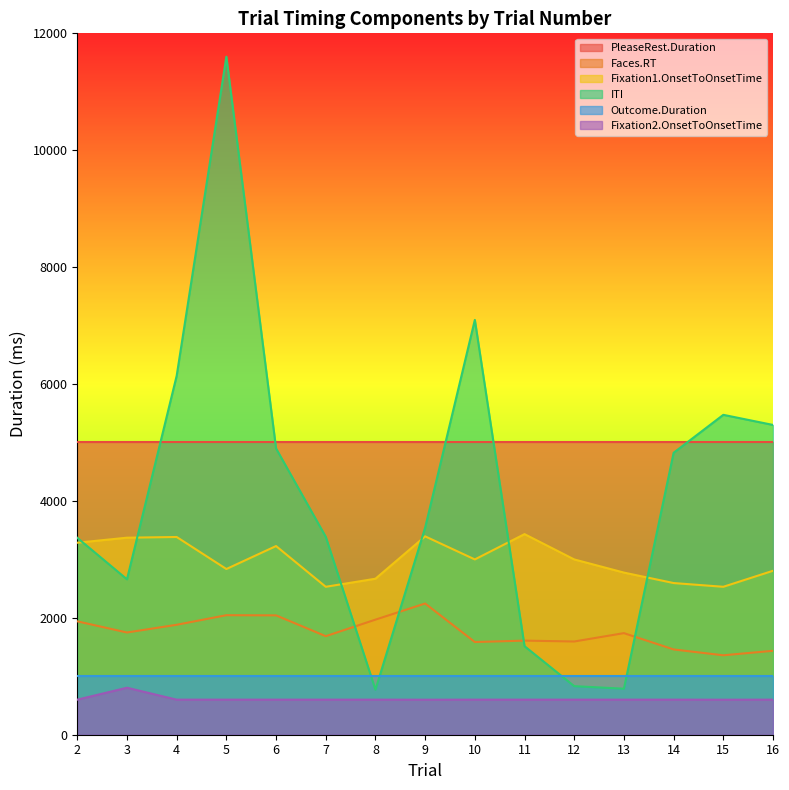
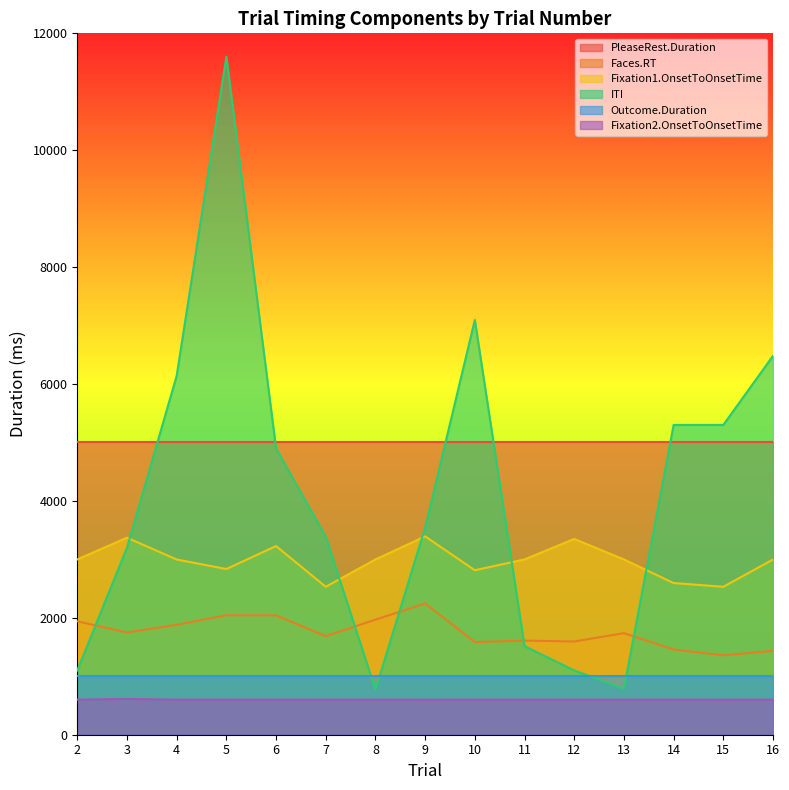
  {
    "Fixation1.OnsetToOnsetTime": {
-     "2": 3300,
+     "2": 3000,
      "3": 3400,
-     "4": 3400,
+     "4": 3000,
      "5": 2800,
      "6": 3200,
      "7": 2500,
-     "8": 2700,
+     "8": 3000,
      "9": 3400,
-     "10": 3000,
-     "11": 3400,
-     "12": 3000,
-     "13": 2800,
+     "10": 2800,
+     "11": 3000,
+     "12": 3400,
+     "13": 3000,
      "14": 2600,
      "15": 2500,
-     "16": 2800
+     "16": 3000
    },
    "ITI": {
-     "2": 3400,
-     "3": 2700,
+     "2": 1100,
+     "3": 3200,
      "4": 6100,
      "5": 11600,
      "6": 4900,
      "7": 3400,
      "8": 800,
      "9": 3500,
      "10": 7100,
      "11": 1500,
-     "12": 800,
+     "12": 1100,
      "13": 800,
-     "14": 4800,
-     "15": 5500,
-     "16": 5300
+     "14": 5300,
+     "15": 5300,
+     "16": 6500
    },
    "Outcome.Duration": {
      "2": 1000,
      "3": 1000,
      "4": 1000,
      "5": 1000,
      "6": 1000,
      "7": 1000,
      "8": 1000,
      "9": 1000,
      "10": 1000,
      "11": 1000,
      "12": 1000,
      "13": 1000,
      "14": 1000,
      "15": 1000,
      "16": 1000
    },
    "Fixation2.OnsetToOnsetTime": {
      "2": 600,
-     "3": 800,
+     "3": 600,
      "4": 600,
      "5": 600,
      "6": 600,
      "7": 600,
      "8": 600,
      "9": 600,
      "10": 600,
      "11": 600,
      "12": 600,
      "13": 600,
      "14": 600,
      "15": 600,
      "16": 600
    }
  }
